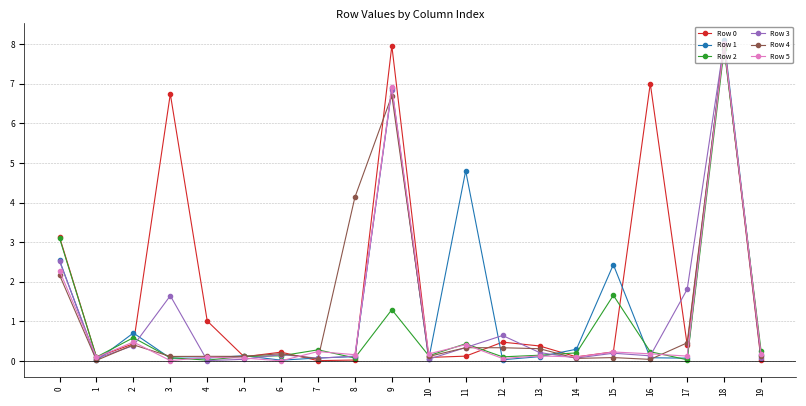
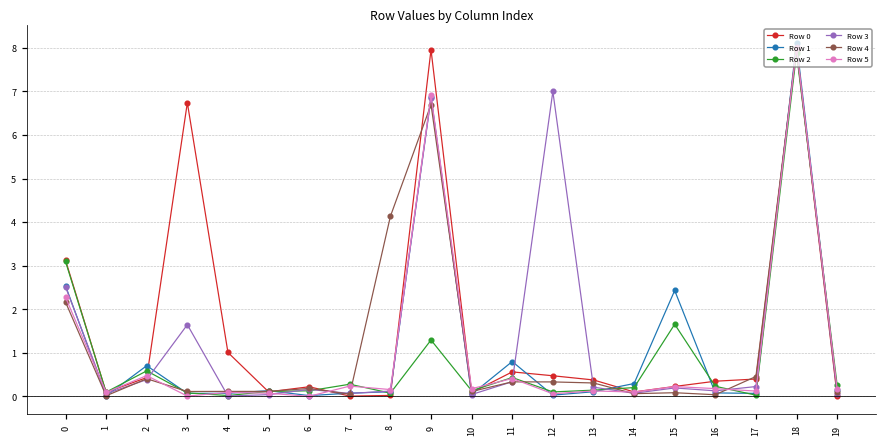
  {
    "Row 0": {
      "3": 6.7,
      "4": 1.0,
      "9": 8.0,
-     "11": 0.1,
+     "11": 0.6,
      "12": 0.5,
      "13": 0.4,
-     "16": 7.0
+     "16": 0.3
    },
    "Row 1": {
      "2": 0.7,
-     "11": 4.8,
+     "11": 0.8,
      "14": 0.3,
      "15": 2.4
    },
    "Row 2": {
      "2": 0.6,
      "9": 1.3,
      "14": 0.2,
      "15": 1.7,
      "19": 0.3
    },
    "Row 3": {
      "3": 1.6,
-     "12": 0.6,
+     "12": 7.0,
      "13": 0.2,
-     "17": 1.8
+     "17": 0.2
    },
    "Row 4": {
      "0": 2.2,
      "8": 4.1,
      "9": 6.7,
      "12": 0.3,
      "13": 0.3,
      "15": 0.1
    },
    "Row 5": {
      "0": 2.3
    }
  }
